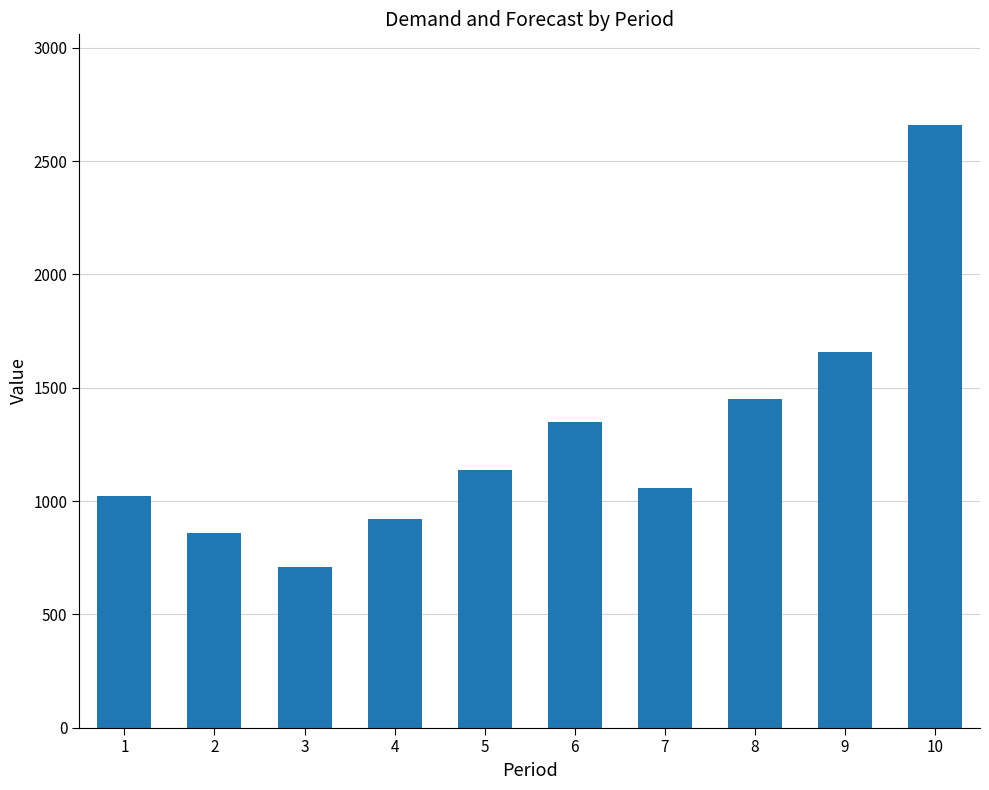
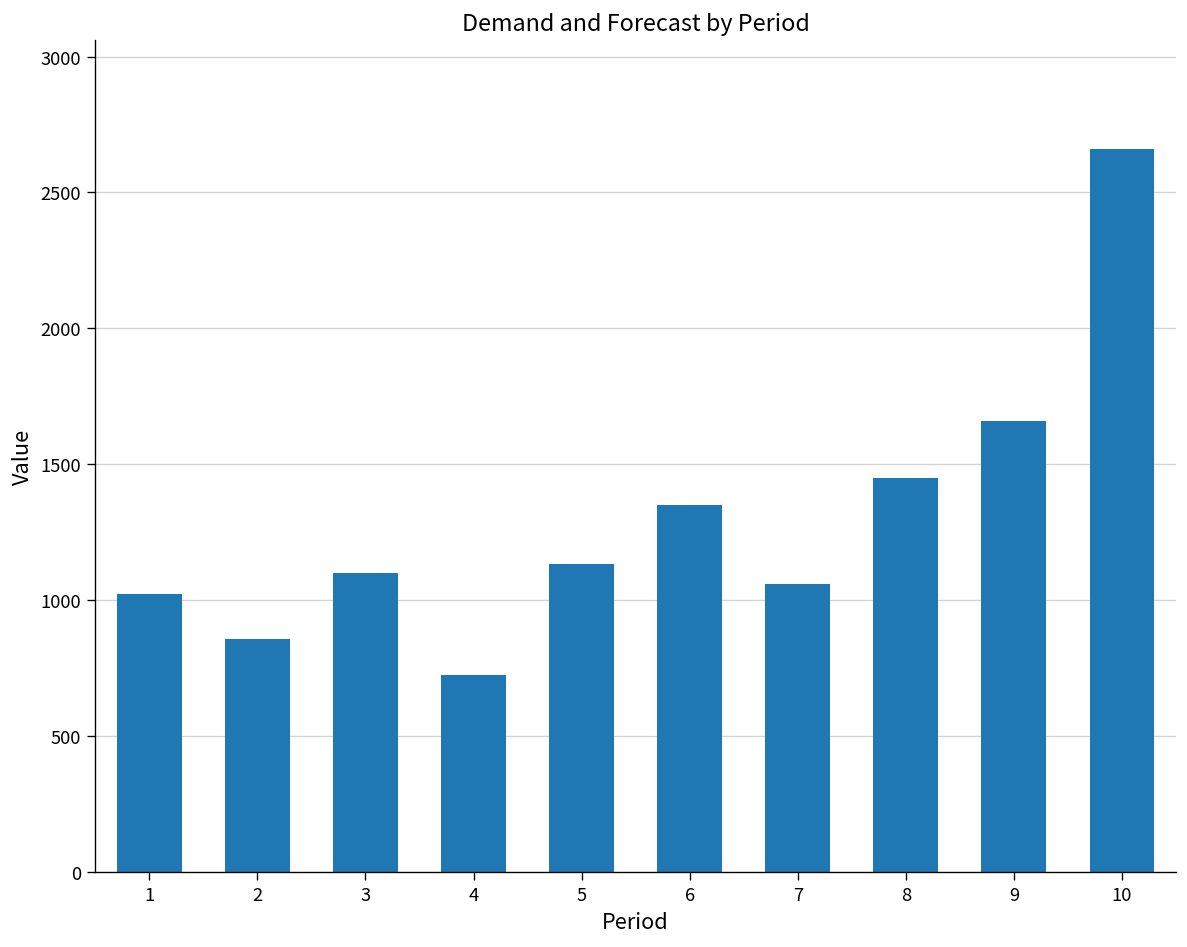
  {
    "1": 1020,
    "2": 860,
-   "3": 710,
-   "4": 920,
+   "3": 1100,
+   "4": 730,
    "5": 1140,
    "6": 1350,
    "7": 1060,
    "8": 1450,
    "9": 1660,
    "10": 2660
  }
